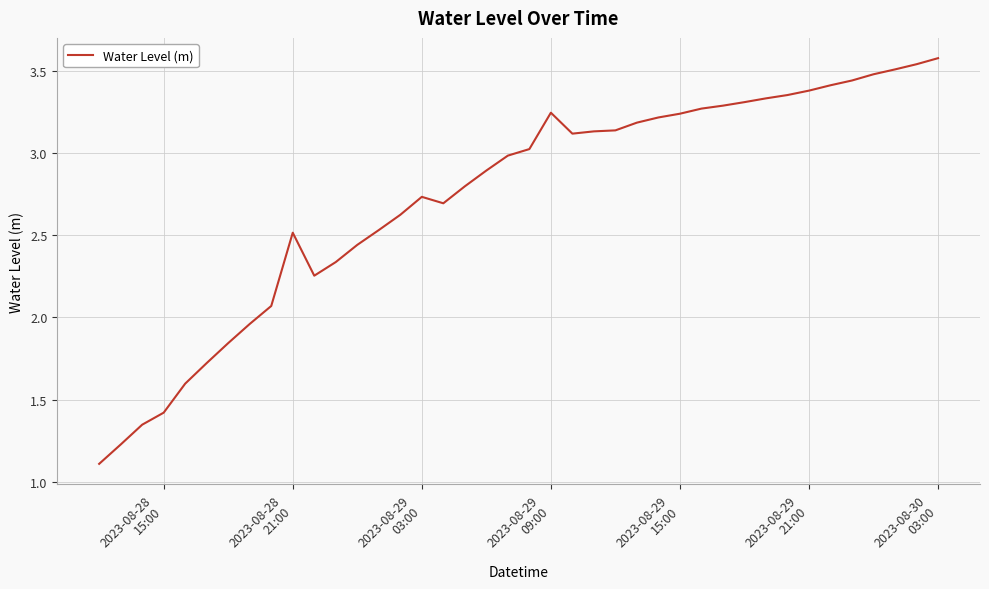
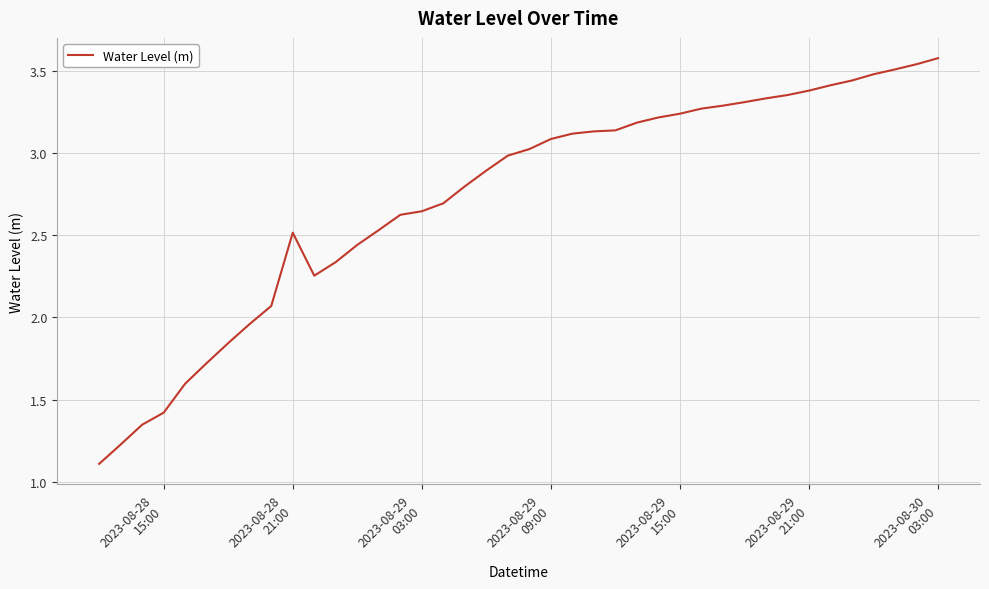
  {
    "2023-08-28 15:00": 1.42,
    "2023-08-28 21:00": 2.51,
-   "2023-08-29 03:00": 2.73,
-   "2023-08-29 09:00": 3.24,
+   "2023-08-29 03:00": 2.64,
+   "2023-08-29 09:00": 3.08,
    "2023-08-29 15:00": 3.24,
    "2023-08-29 21:00": 3.38,
    "2023-08-30 03:00": 3.58
  }
